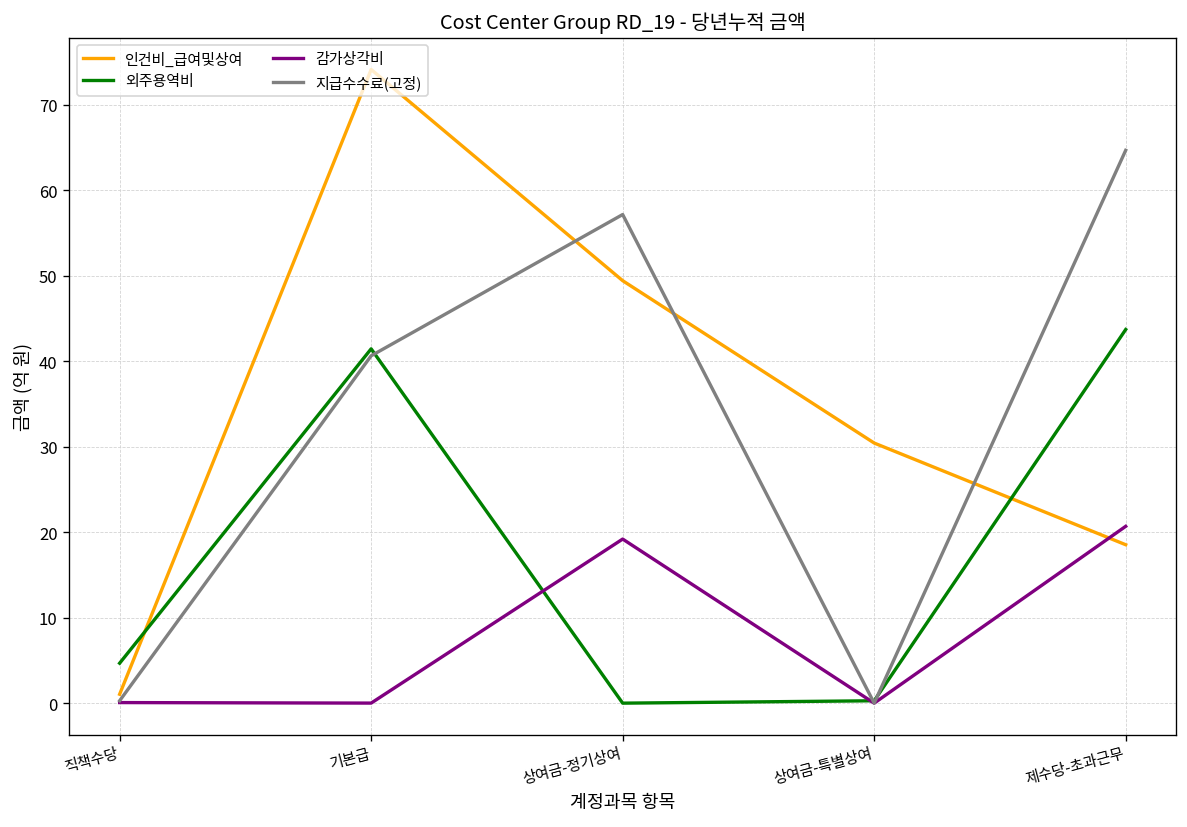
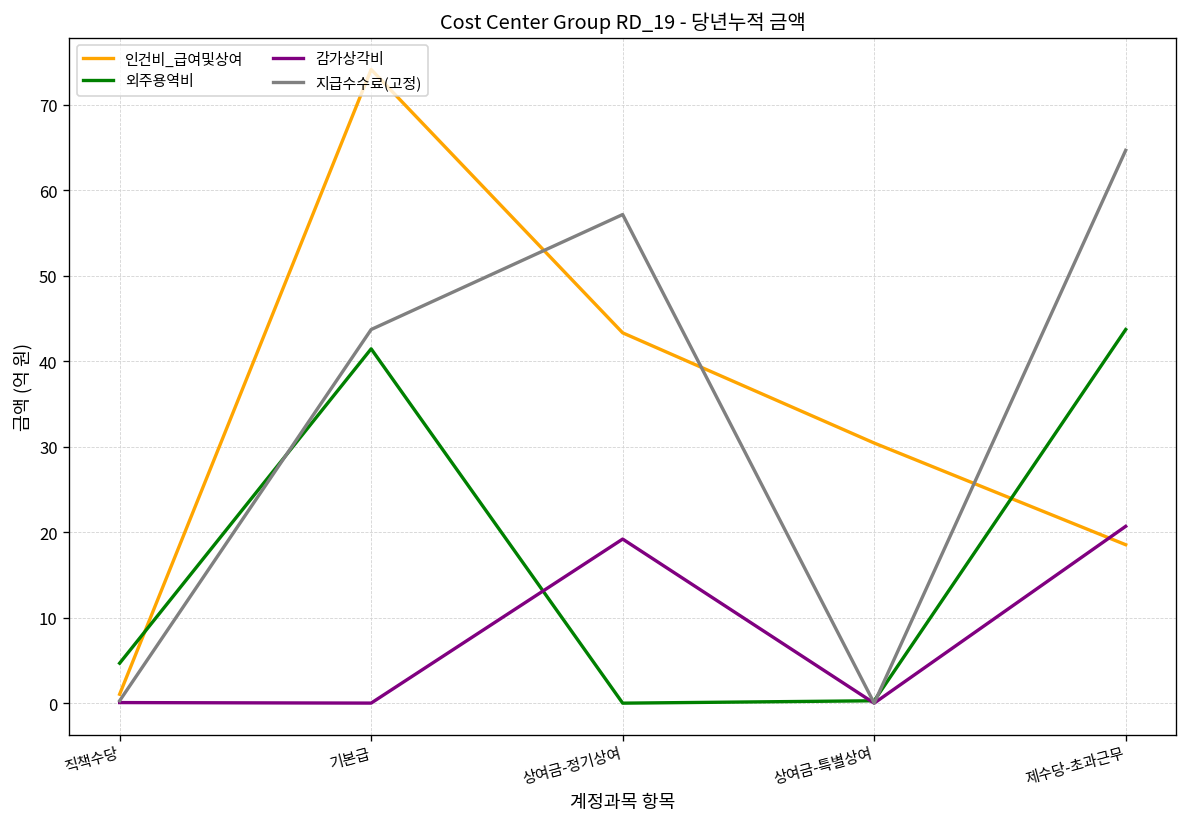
  {
    "인건비_급여및상여": {
      "직책수당": 1,
-     "상여금-정기상여": 49,
+     "상여금-정기상여": 43,
      "상여금-특별상여": 30,
      "제수당-초과근무": 19
    },
    "외주용역비": {
      "직책수당": 5,
      "기본급": 41,
      "상여금-정기상여": 0,
      "제수당-초과근무": 44
    },
    "감가상각비": {
      "기본급": 0,
      "상여금-정기상여": 19,
      "제수당-초과근무": 21
    },
    "지급수수료(고정)": {
-     "기본급": 41,
+     "기본급": 44,
      "상여금-정기상여": 57,
      "제수당-초과근무": 65
    }
  }
